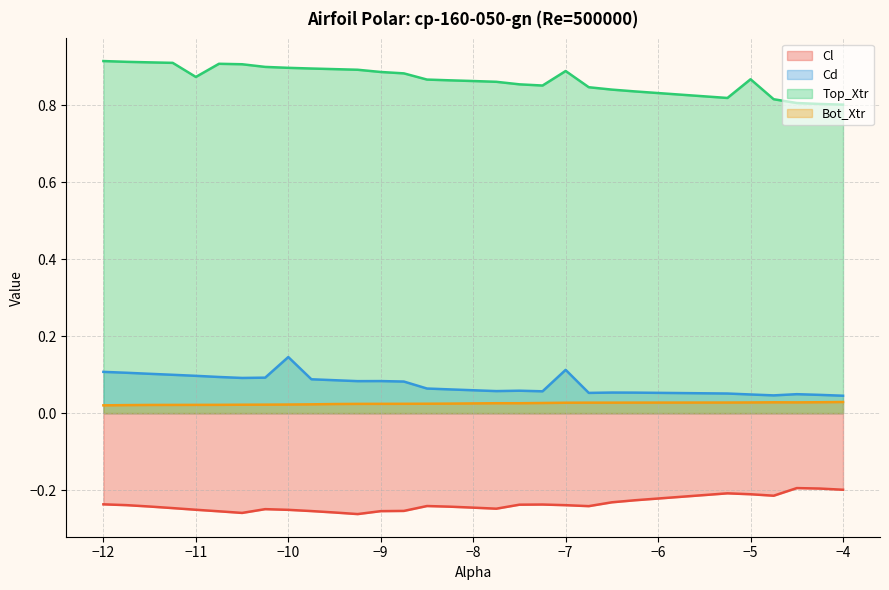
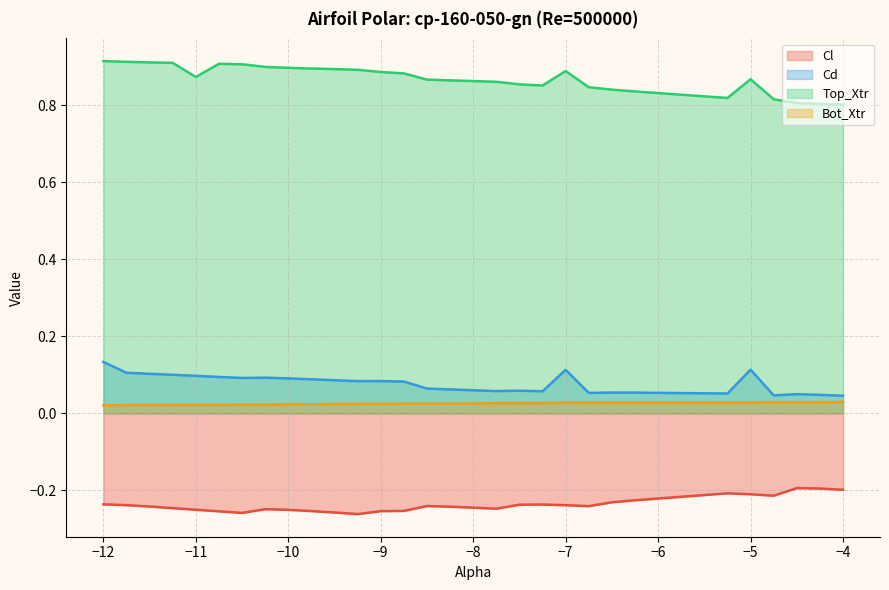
  {
    "Cd": {
-     "−12": 0.11,
+     "−12": 0.13,
      "−11": 0.10,
-     "−10": 0.15,
+     "−10": 0.09,
      "−9": 0.08,
      "−8": 0.06,
      "−7": 0.11,
-     "−5": 0.05,
+     "−5": 0.11,
      "−4": 0.05
    },
    "Top_Xtr": {
      "−12": 0.91,
      "−11": 0.87,
      "−10": 0.90,
      "−9": 0.89,
      "−8": 0.86,
      "−7": 0.89,
      "−5": 0.87
    }
  }
